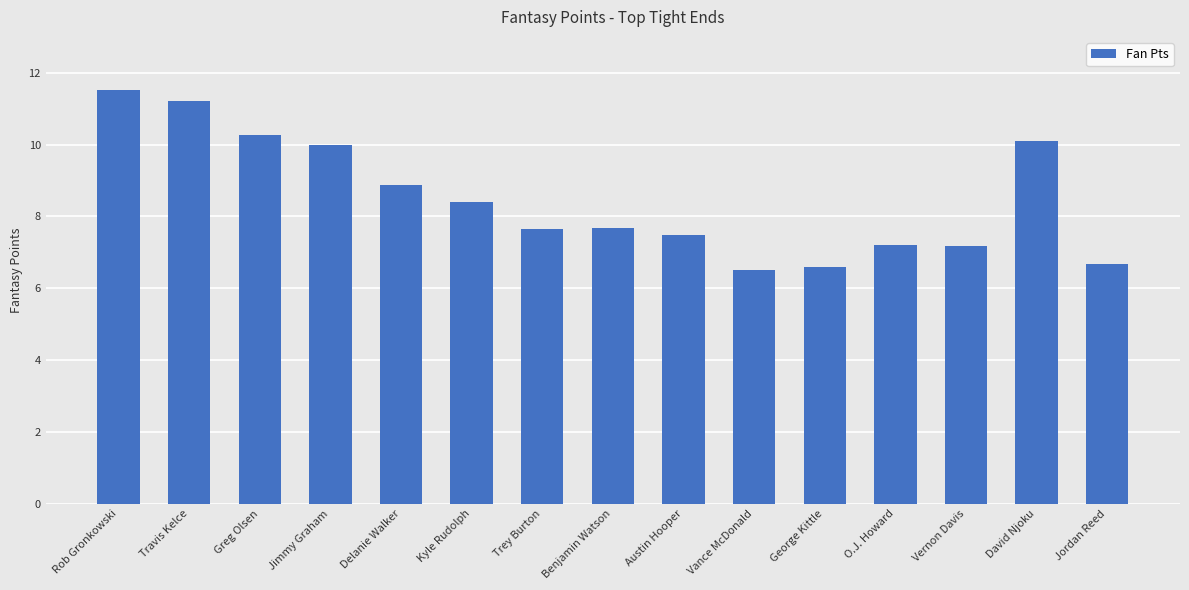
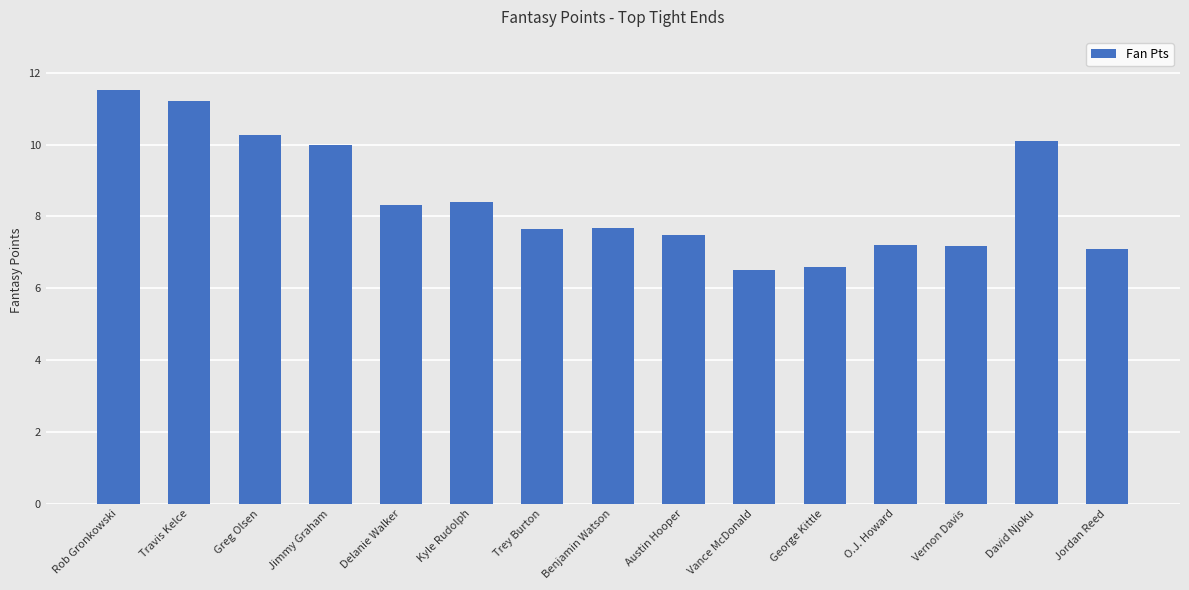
  {
    "Rob Gronkowski": 11.5,
    "Travis Kelce": 11.2,
    "Greg Olsen": 10.3,
    "Jimmy Graham": 10.0,
-   "Delanie Walker": 8.9,
+   "Delanie Walker": 8.3,
    "Kyle Rudolph": 8.4,
    "Trey Burton": 7.7,
    "Benjamin Watson": 7.7,
    "Austin Hooper": 7.5,
    "Vance McDonald": 6.5,
    "George Kittle": 6.6,
    "O.J. Howard": 7.2,
    "Vernon Davis": 7.2,
    "David Njoku": 10.1,
-   "Jordan Reed": 6.7
+   "Jordan Reed": 7.1
  }
